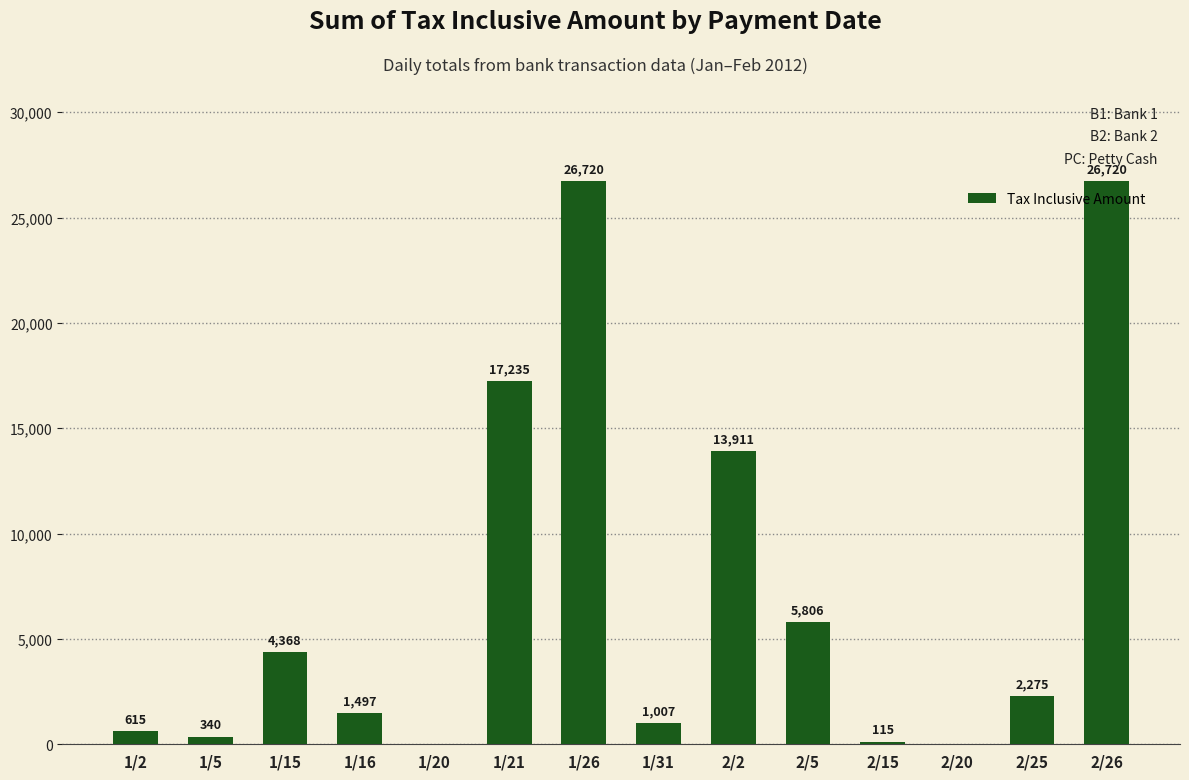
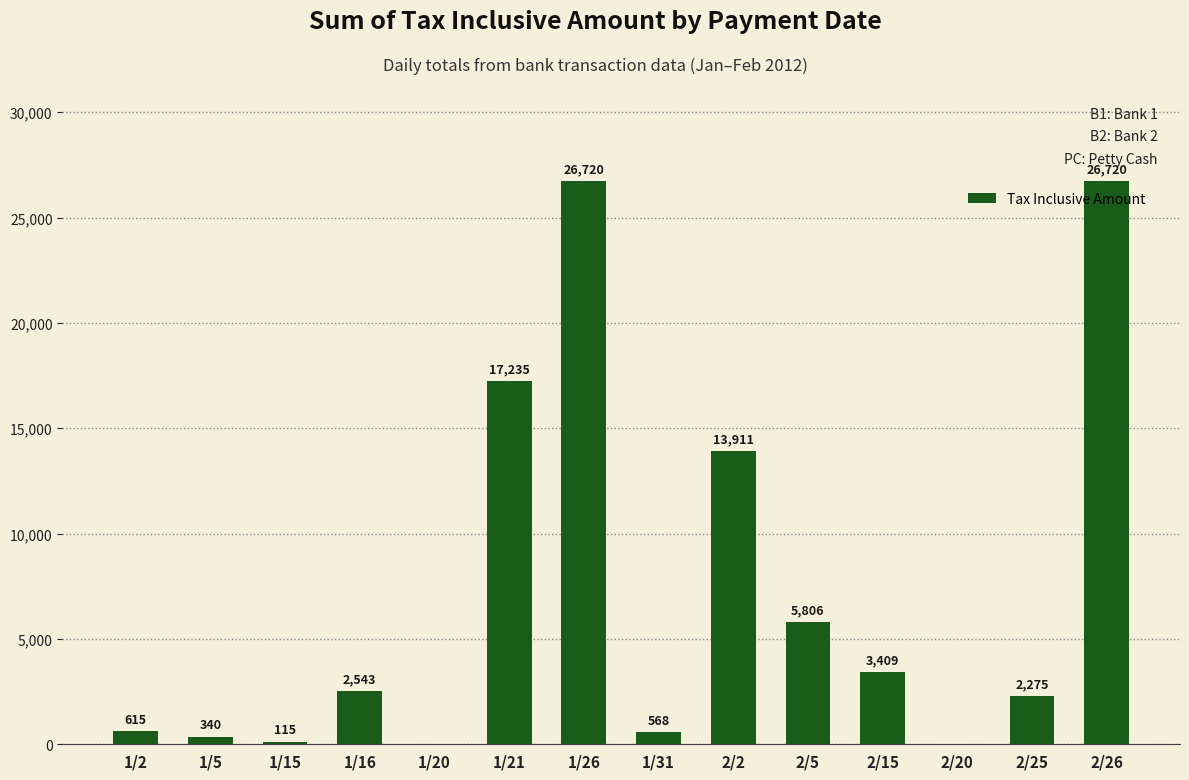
  {
    "1/2": "615",
    "1/5": "340",
-   "1/15": "4,368",
-   "1/16": "1,497",
+   "1/15": "115",
+   "1/16": "2,543",
    "1/21": "17,235",
    "1/26": "26,720",
-   "1/31": "1,007",
+   "1/31": "568",
    "2/2": "13,911",
    "2/5": "5,806",
-   "2/15": "115",
+   "2/15": "3,409",
    "2/25": "2,275"
  }
